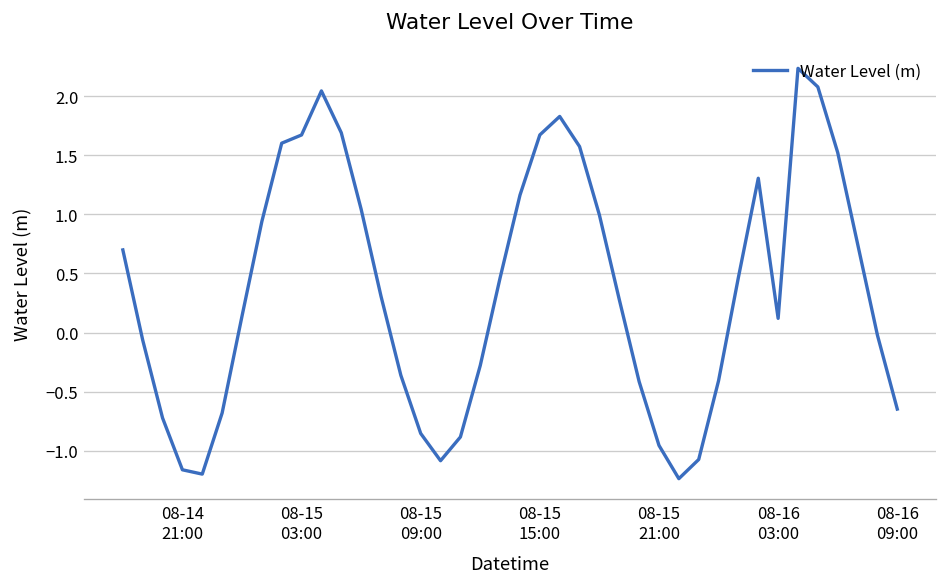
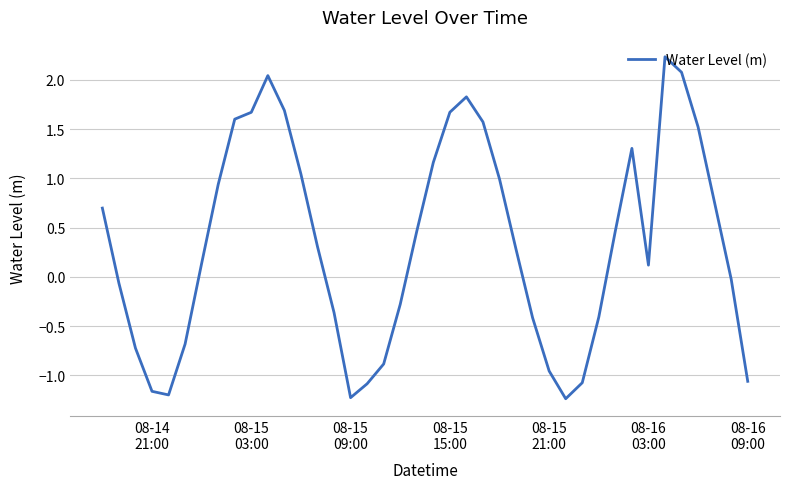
  {
    "08-14 21:00": -1.2,
    "08-15 03:00": 1.7,
-   "08-15 09:00": -0.9,
+   "08-15 09:00": -1.2,
    "08-15 15:00": 1.7,
    "08-15 21:00": -1.0,
    "08-16 03:00": 0.1,
-   "08-16 09:00": -0.6
+   "08-16 09:00": -1.1
  }
